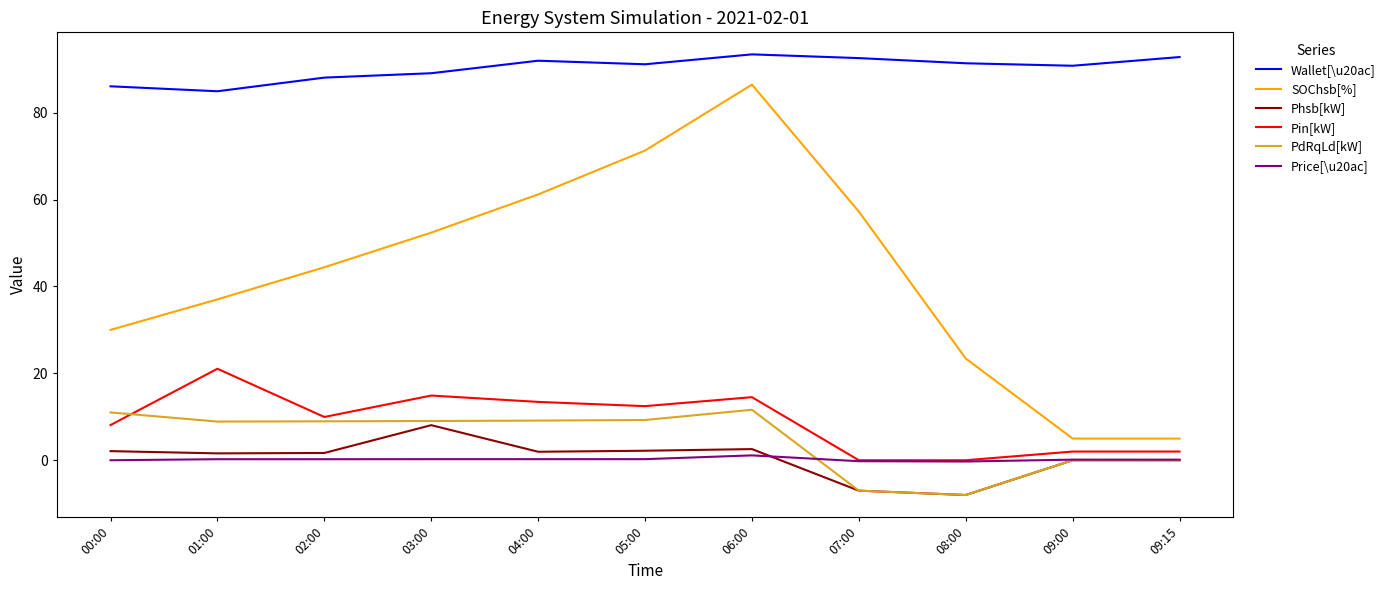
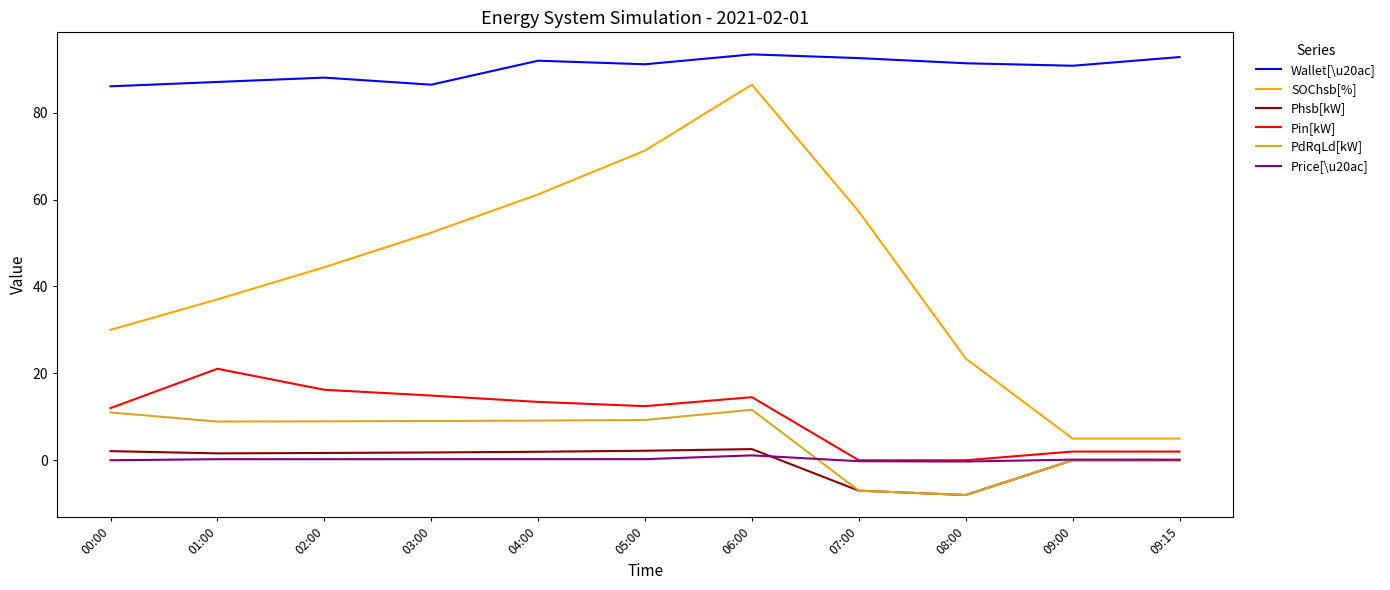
  {
    "Wallet[\\u20ac]": {
      "00:00": 86,
-     "01:00": 85,
+     "01:00": 87,
      "02:00": 88,
-     "03:00": 89,
+     "03:00": 86,
      "04:00": 92,
      "05:00": 91,
      "06:00": 93,
      "07:00": 93,
      "08:00": 91,
      "09:00": 91,
      "09:15": 93
    },
    "Phsb[kW]": {
      "00:00": 2,
      "01:00": 2,
      "02:00": 2,
-     "03:00": 8,
+     "03:00": 2,
      "04:00": 2,
      "05:00": 2,
      "06:00": 3
    },
    "Pin[kW]": {
-     "00:00": 8,
+     "00:00": 12,
      "01:00": 21,
-     "02:00": 10,
+     "02:00": 16,
      "03:00": 15,
      "04:00": 13,
      "05:00": 12,
      "06:00": 15,
      "09:00": 2,
      "09:15": 2
    },
    "Price[\\u20ac]": {
      "00:00": 0,
      "01:00": 0,
      "02:00": 0,
      "03:00": 0,
      "04:00": 0,
      "05:00": 0,
      "06:00": 1
    }
  }
